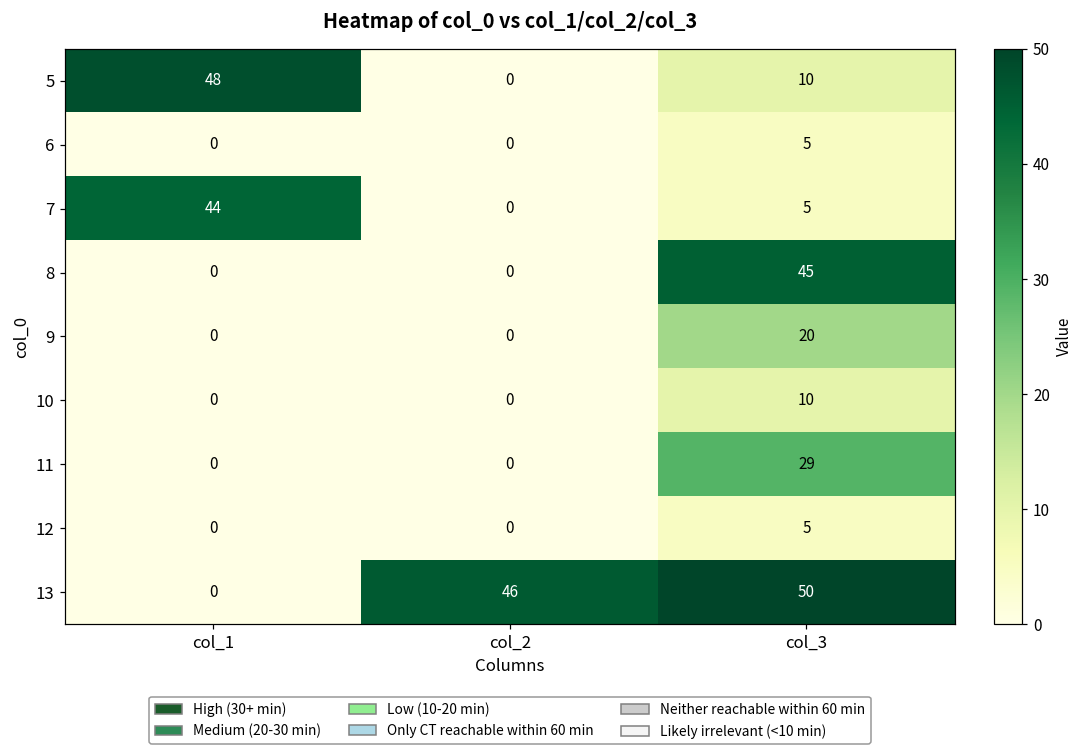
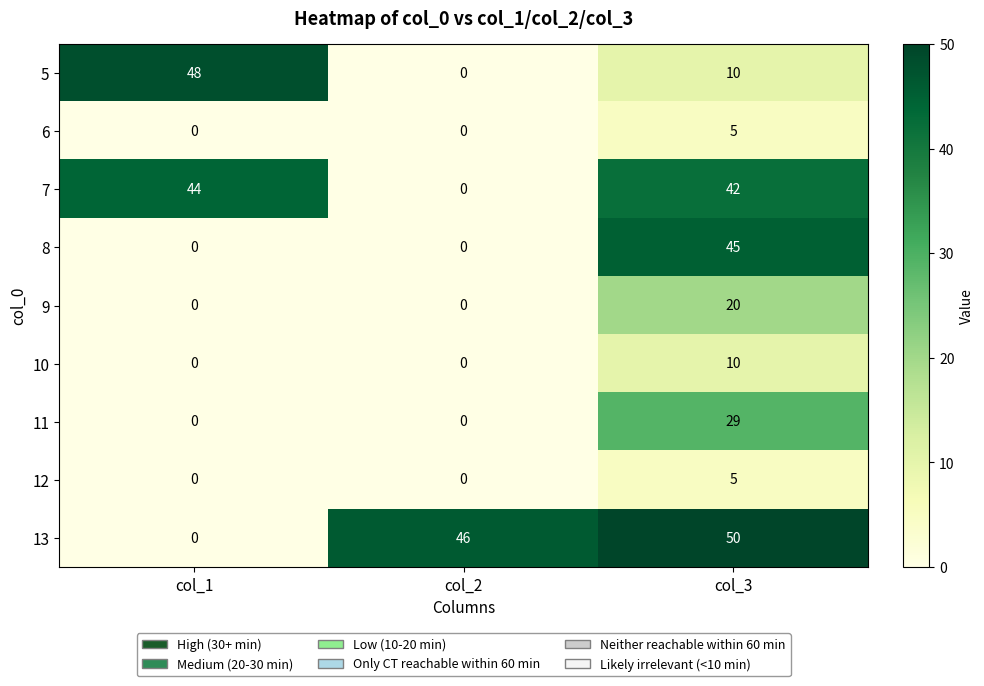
  {
    "5": {
      "col_1": 48,
      "col_2": 0,
      "col_3": 10
    },
    "6": {
      "col_1": 0,
      "col_2": 0,
      "col_3": 5
    },
    "7": {
      "col_1": 44,
      "col_2": 0,
-     "col_3": 5
+     "col_3": 42
    },
    "8": {
      "col_1": 0,
      "col_2": 0,
      "col_3": 45
    },
    "9": {
      "col_1": 0,
      "col_2": 0,
      "col_3": 20
    },
    "10": {
      "col_1": 0,
      "col_2": 0,
      "col_3": 10
    },
    "11": {
      "col_1": 0,
      "col_2": 0,
      "col_3": 29
    },
    "12": {
      "col_1": 0,
      "col_2": 0,
      "col_3": 5
    },
    "13": {
      "col_1": 0,
      "col_2": 46,
      "col_3": 50
    }
  }
